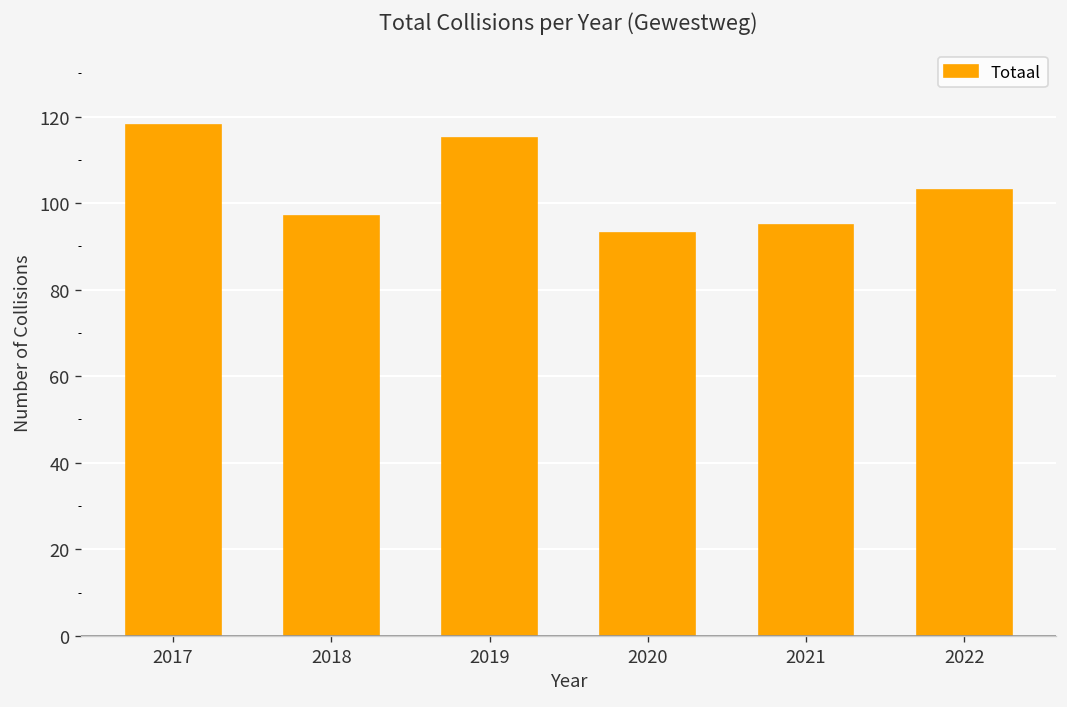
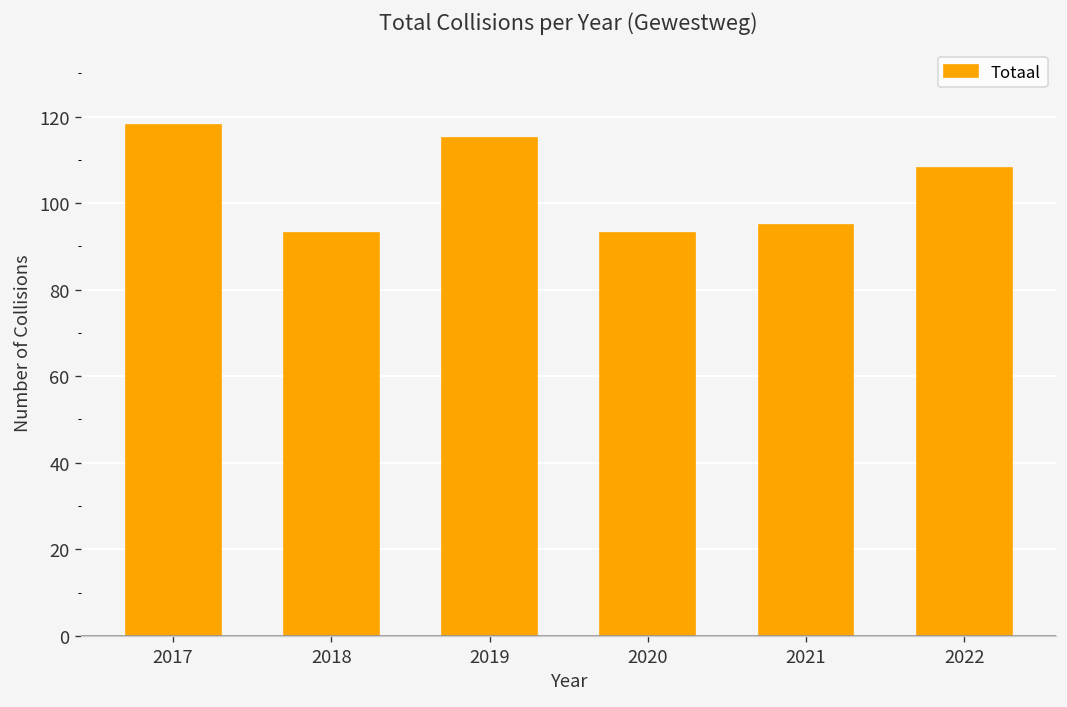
  {
    "2017": 118,
-   "2018": 97,
+   "2018": 93,
    "2019": 115,
    "2020": 93,
    "2021": 95,
-   "2022": 103
+   "2022": 108
  }
